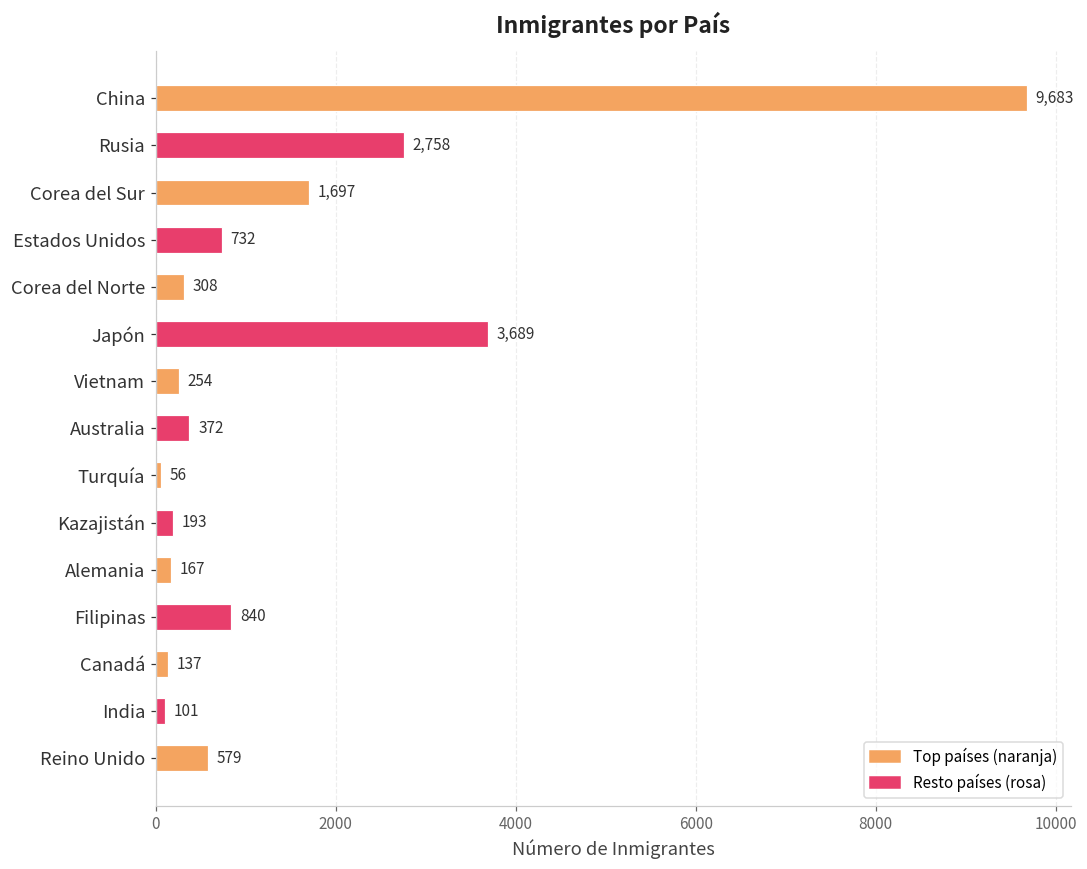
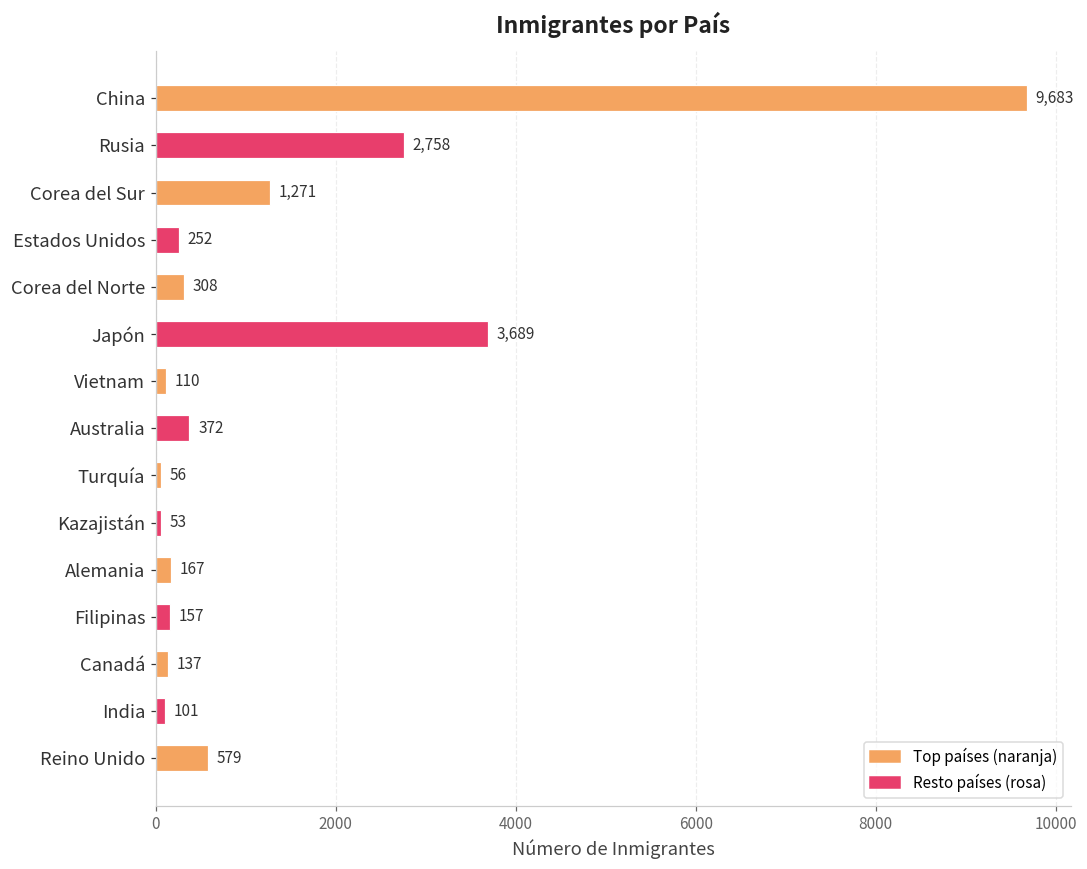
  {
    "China": "9,683",
    "Rusia": "2,758",
-   "Corea del Sur": "1,697",
-   "Estados Unidos": "732",
+   "Corea del Sur": "1,271",
+   "Estados Unidos": "252",
    "Corea del Norte": "308",
    "Japón": "3,689",
-   "Vietnam": "254",
+   "Vietnam": "110",
    "Australia": "372",
    "Turquía": "56",
-   "Kazajistán": "193",
+   "Kazajistán": "53",
    "Alemania": "167",
-   "Filipinas": "840",
+   "Filipinas": "157",
    "Canadá": "137",
    "India": "101",
    "Reino Unido": "579"
  }
